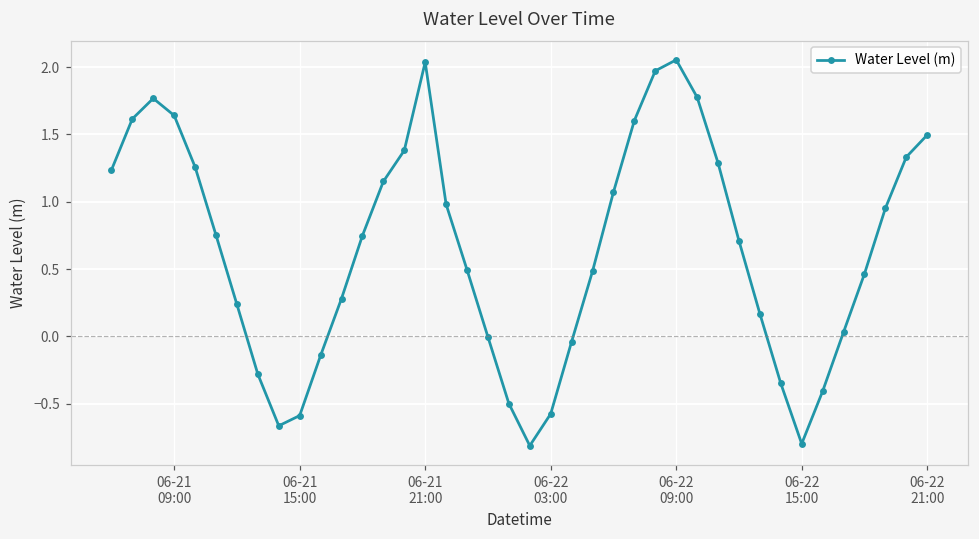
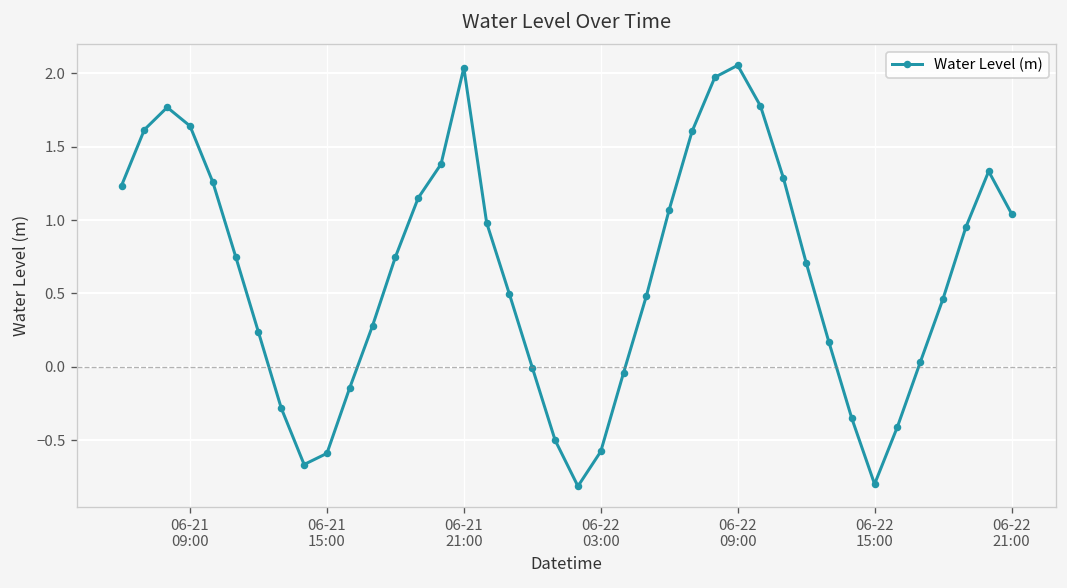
  {
    "06-21 09:00": 1.64,
    "06-21 15:00": -0.59,
    "06-21 21:00": 2.04,
    "06-22 03:00": -0.58,
    "06-22 09:00": 2.05,
    "06-22 15:00": -0.80,
-   "06-22 21:00": 1.50
+   "06-22 21:00": 1.04
  }
